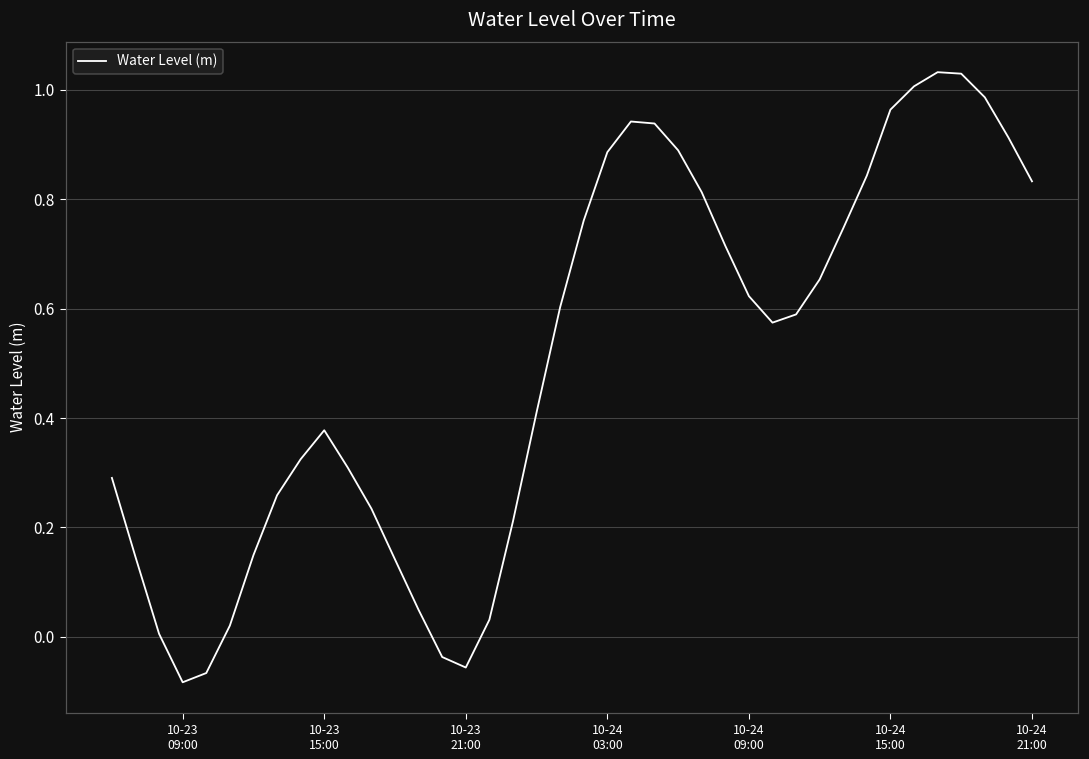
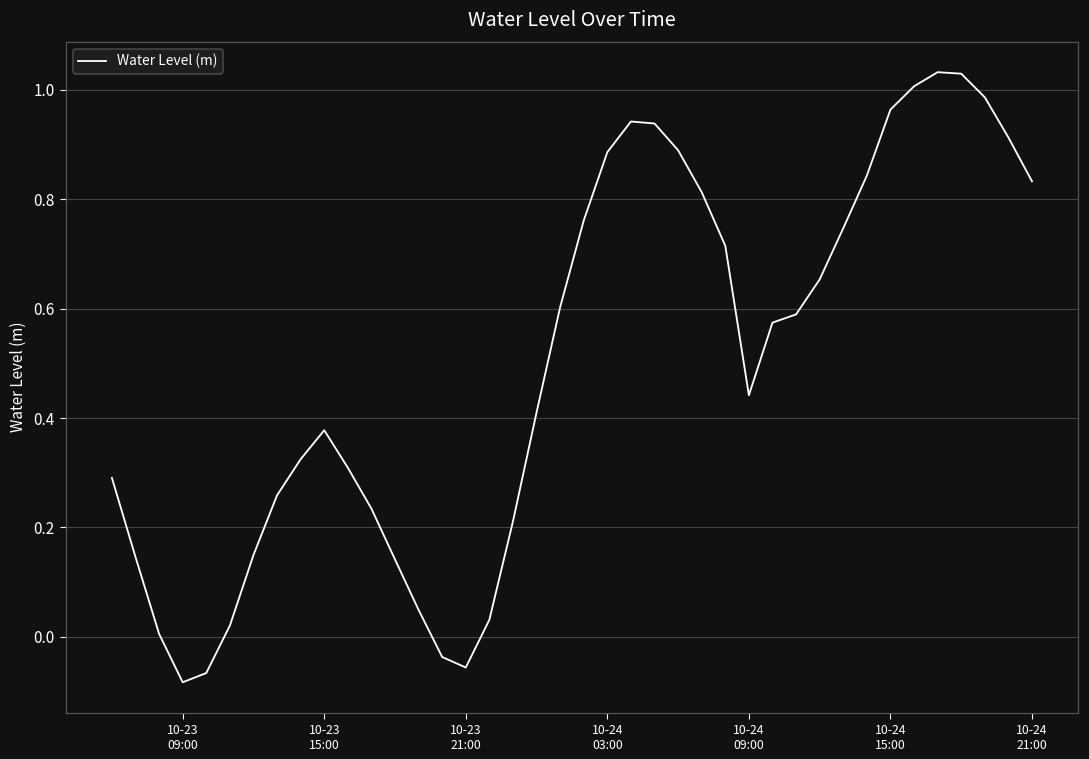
  {
    "10-23 09:00": -0.08,
    "10-23 15:00": 0.38,
    "10-23 21:00": -0.06,
    "10-24 03:00": 0.89,
-   "10-24 09:00": 0.62,
+   "10-24 09:00": 0.44,
    "10-24 15:00": 0.96,
    "10-24 21:00": 0.83
  }
